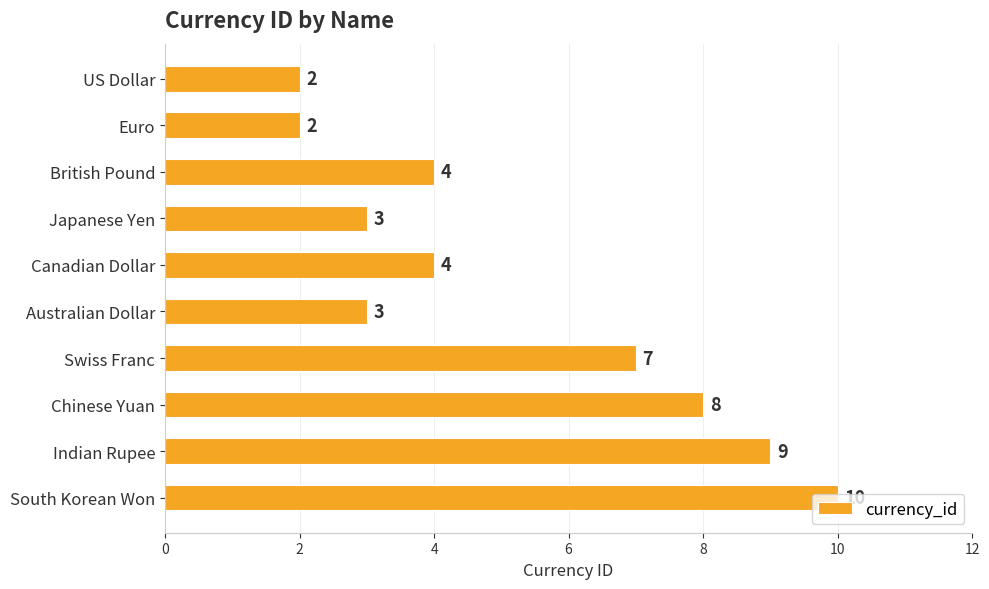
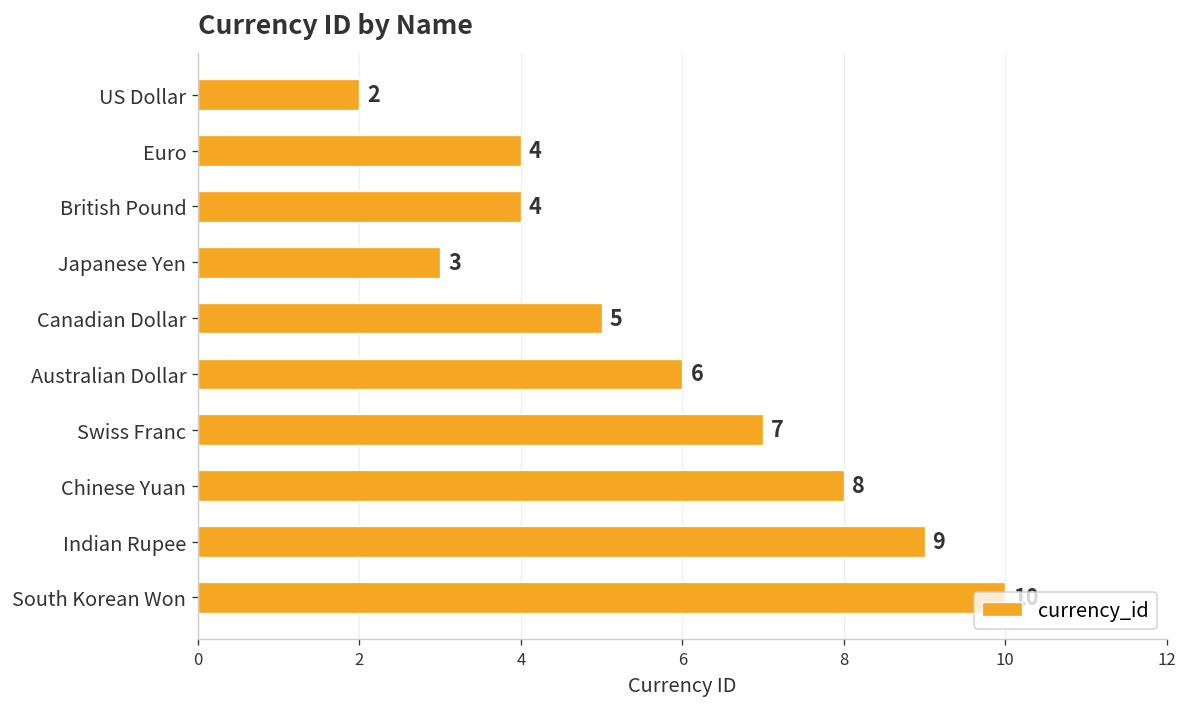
  {
    "US Dollar": 2,
-   "Euro": 2,
+   "Euro": 4,
    "British Pound": 4,
    "Japanese Yen": 3,
-   "Canadian Dollar": 4,
-   "Australian Dollar": 3,
+   "Canadian Dollar": 5,
+   "Australian Dollar": 6,
    "Swiss Franc": 7,
    "Chinese Yuan": 8,
    "Indian Rupee": 9
  }
